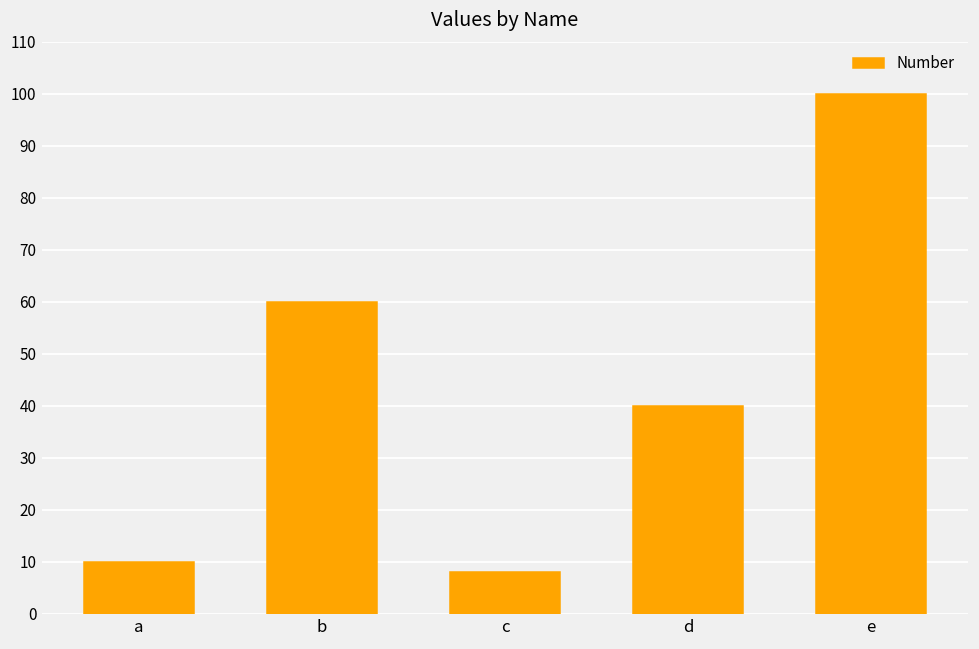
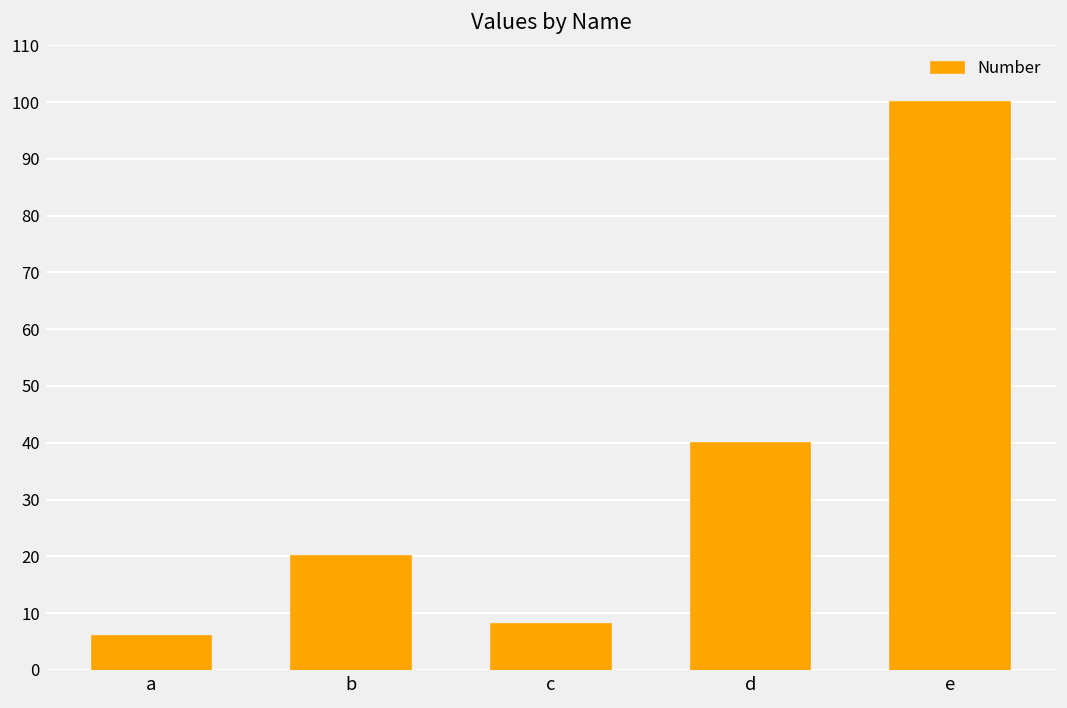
  {
-   "a": 10,
-   "b": 60,
+   "a": 6,
+   "b": 20,
    "c": 8,
    "d": 40,
    "e": 100
  }
